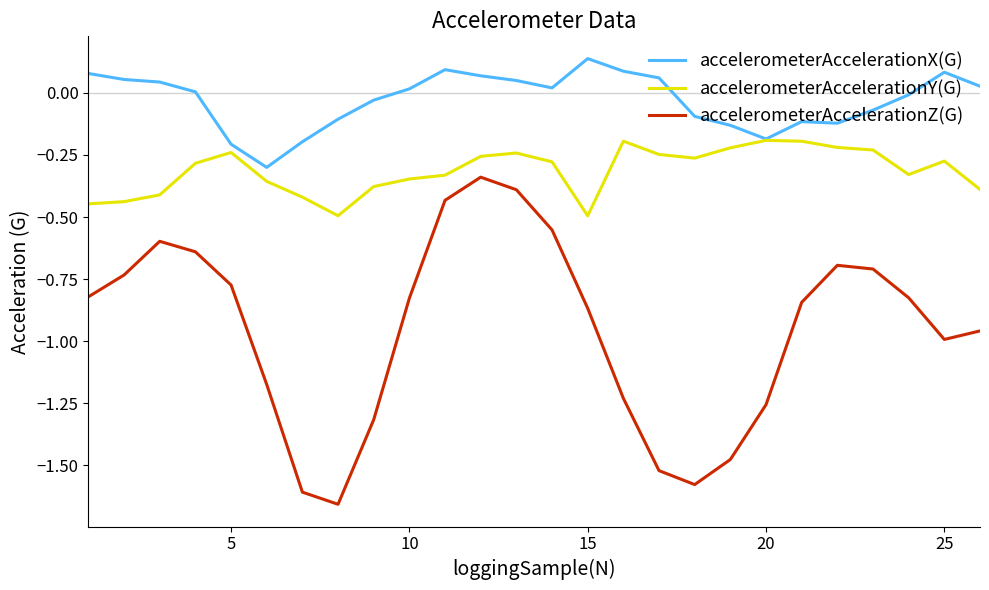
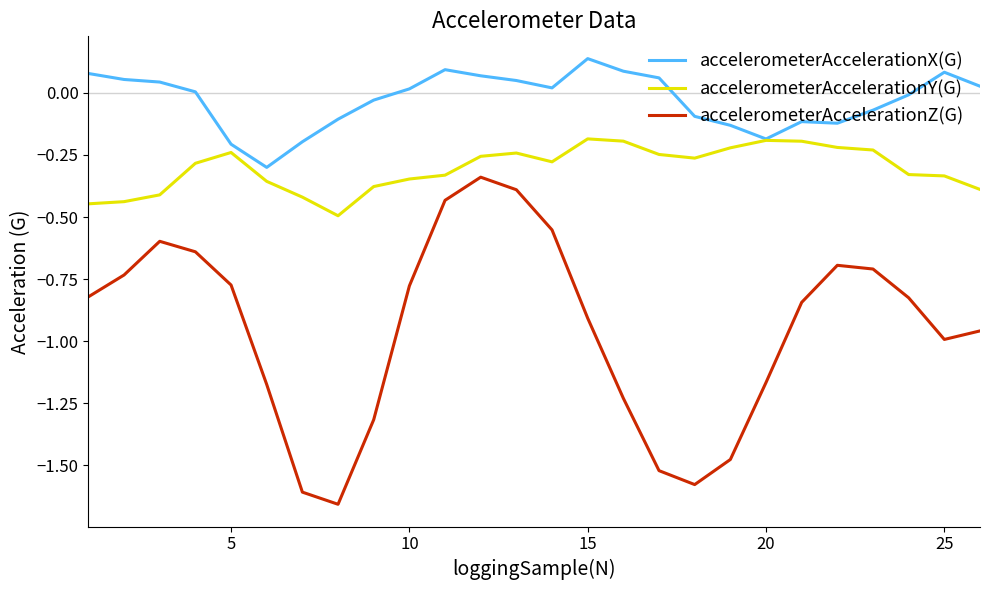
  {
    "accelerometerAccelerationX(G)": {
      "5": -0.21,
      "10": 0.02,
      "15": 0.14,
      "25": 0.08
    },
    "accelerometerAccelerationY(G)": {
      "5": -0.24,
      "10": -0.35,
-     "15": -0.50,
-     "25": -0.27
+     "15": -0.19,
+     "25": -0.33
    },
    "accelerometerAccelerationZ(G)": {
      "5": -0.77,
-     "10": -0.83,
-     "15": -0.87,
-     "20": -1.26,
+     "10": -0.78,
+     "15": -0.91,
+     "20": -1.17,
      "25": -0.99
    }
  }
